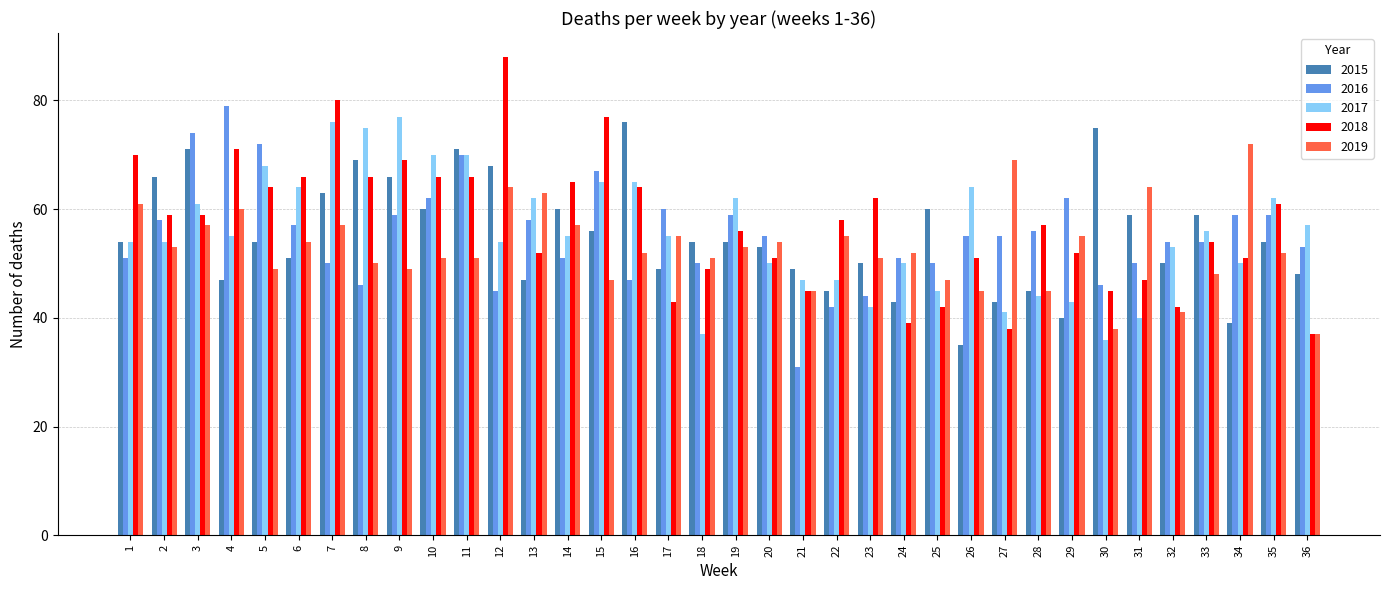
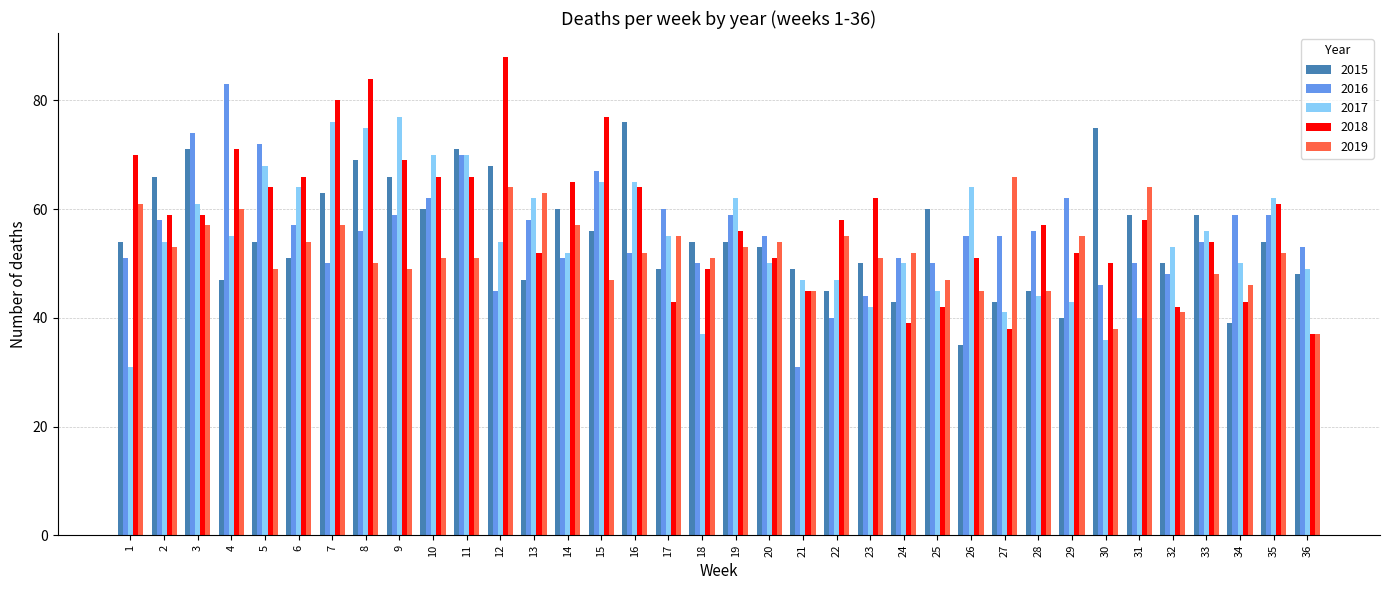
  {
    "2015": {
      "1": 54,
      "2": 66,
      "3": 71,
      "4": 47,
      "5": 54,
      "6": 51,
      "7": 63,
      "8": 69,
      "9": 66,
      "10": 60,
      "11": 71,
      "12": 68,
      "13": 47,
      "14": 60,
      "15": 56,
      "16": 76,
      "17": 49,
      "18": 54,
      "19": 54,
      "20": 53,
      "21": 49,
      "22": 45,
      "23": 50,
      "24": 43,
      "25": 60,
      "26": 35,
      "27": 43,
      "28": 45,
      "29": 40,
      "30": 75,
      "31": 59,
      "32": 50,
      "33": 59,
      "34": 39,
      "35": 54,
      "36": 48
    },
    "2016": {
      "1": 51,
      "2": 58,
      "3": 74,
-     "4": 79,
+     "4": 83,
      "5": 72,
      "6": 57,
      "7": 50,
-     "8": 46,
+     "8": 56,
      "9": 59,
      "10": 62,
      "11": 70,
      "12": 45,
      "13": 58,
      "14": 51,
      "15": 67,
-     "16": 47,
+     "16": 52,
      "17": 60,
      "18": 50,
      "19": 59,
      "20": 55,
      "21": 31,
-     "22": 42,
+     "22": 40,
      "23": 44,
      "24": 51,
      "25": 50,
      "26": 55,
      "27": 55,
      "28": 56,
      "29": 62,
      "30": 46,
      "31": 50,
-     "32": 54,
+     "32": 48,
      "33": 54,
      "34": 59,
      "35": 59,
      "36": 53
    },
    "2017": {
-     "1": 54,
+     "1": 31,
      "2": 54,
      "3": 61,
      "4": 55,
      "5": 68,
      "6": 64,
      "7": 76,
      "8": 75,
      "9": 77,
      "10": 70,
      "11": 70,
      "12": 54,
      "13": 62,
-     "14": 55,
+     "14": 52,
      "15": 65,
      "16": 65,
      "17": 55,
      "18": 37,
      "19": 62,
      "20": 50,
      "21": 47,
      "22": 47,
      "23": 42,
      "24": 50,
      "25": 45,
      "26": 64,
      "27": 41,
      "28": 44,
      "29": 43,
      "30": 36,
      "31": 40,
      "32": 53,
      "33": 56,
      "34": 50,
      "35": 62,
-     "36": 57
+     "36": 49
    },
    "2018": {
      "1": 70,
      "2": 59,
      "3": 59,
      "4": 71,
      "5": 64,
      "6": 66,
      "7": 80,
-     "8": 66,
+     "8": 84,
      "9": 69,
      "10": 66,
      "11": 66,
      "12": 88,
      "13": 52,
      "14": 65,
      "15": 77,
      "16": 64,
      "17": 43,
      "18": 49,
      "19": 56,
      "20": 51,
      "21": 45,
      "22": 58,
      "23": 62,
      "24": 39,
      "25": 42,
      "26": 51,
      "27": 38,
      "28": 57,
      "29": 52,
-     "30": 45,
-     "31": 47,
+     "30": 50,
+     "31": 58,
      "32": 42,
      "33": 54,
-     "34": 51,
+     "34": 43,
      "35": 61,
      "36": 37
    },
    "2019": {
      "1": 61,
      "2": 53,
      "3": 57,
      "4": 60,
      "5": 49,
      "6": 54,
      "7": 57,
      "8": 50,
      "9": 49,
      "10": 51,
      "11": 51,
      "12": 64,
      "13": 63,
      "14": 57,
      "15": 47,
      "16": 52,
      "17": 55,
      "18": 51,
      "19": 53,
      "20": 54,
      "21": 45,
      "22": 55,
      "23": 51,
      "24": 52,
      "25": 47,
      "26": 45,
-     "27": 69,
+     "27": 66,
      "28": 45,
      "29": 55,
      "30": 38,
      "31": 64,
      "32": 41,
      "33": 48,
-     "34": 72,
+     "34": 46,
      "35": 52,
      "36": 37
    }
  }
